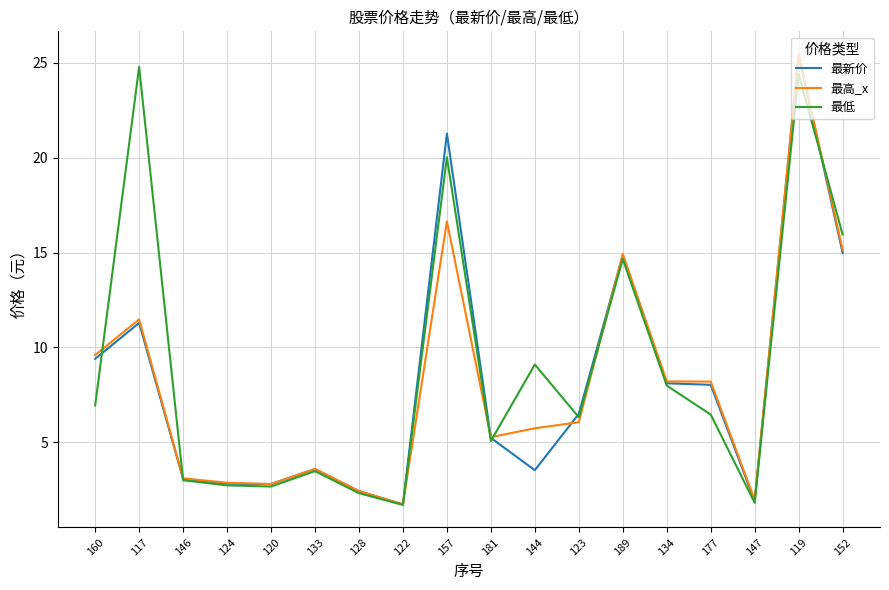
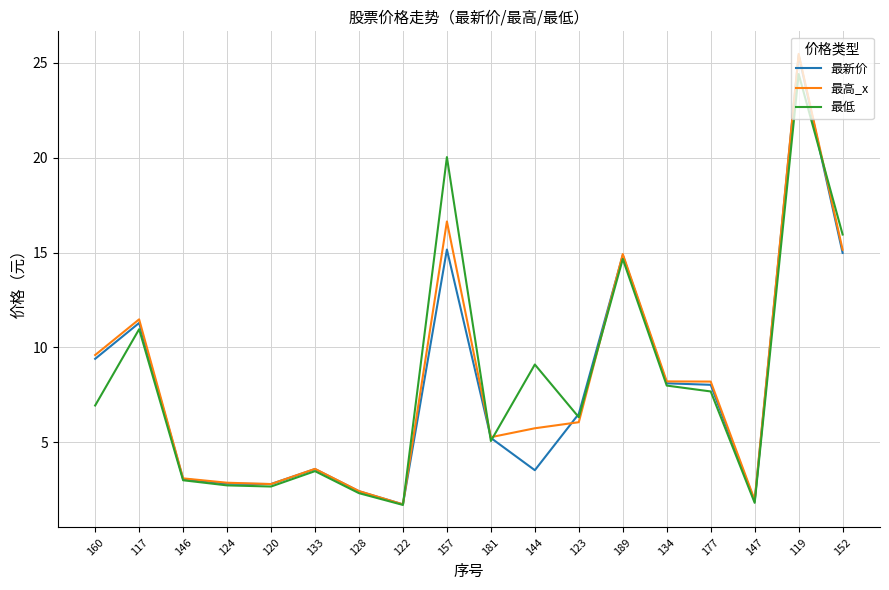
  {
    "最新价": {
      "160": 9.4,
      "117": 11.3,
-     "157": 21.3,
+     "157": 15.2,
      "144": 3.5,
      "123": 6.5,
      "177": 8.0,
      "152": 15.0
    },
    "最高_x": {
      "160": 9.6,
      "117": 11.5,
      "157": 16.6,
      "144": 5.7,
      "123": 6.1,
      "177": 8.2,
      "152": 15.2
    },
    "最低": {
      "160": 6.9,
-     "117": 24.8,
+     "117": 11.0,
      "157": 20.0,
      "181": 5.1,
      "144": 9.1,
      "123": 6.3,
      "189": 14.7,
-     "177": 6.5,
+     "177": 7.7,
      "152": 16.0
    }
  }
